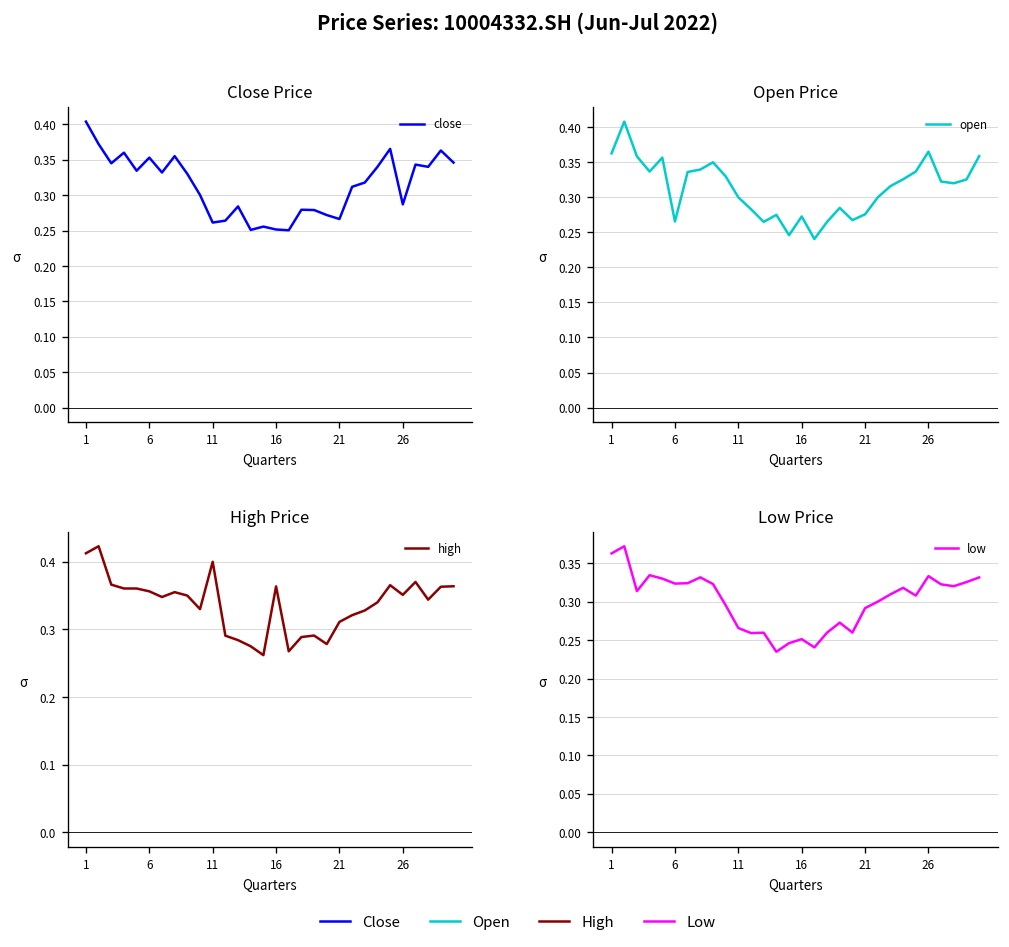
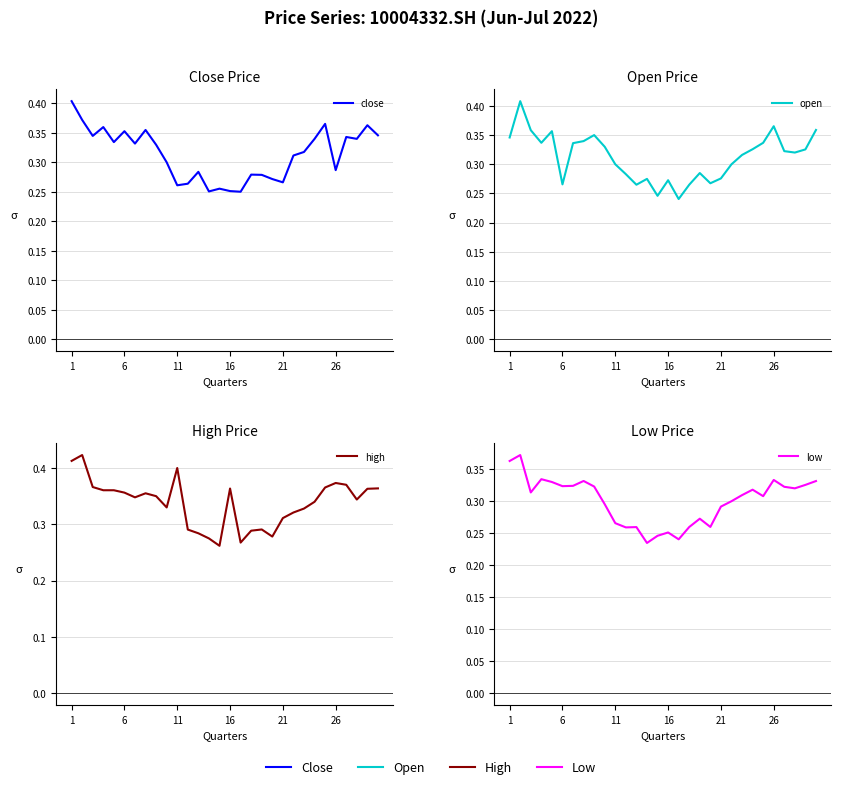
  {
    "Close Price": {
      "1": 0.40,
      "6": 0.35,
      "11": 0.26,
      "16": 0.25,
      "21": 0.27,
      "26": 0.29
    },
    "Open Price": {
-     "1": 0.36,
+     "1": 0.35,
      "6": 0.27,
      "11": 0.30,
      "16": 0.27,
      "21": 0.28,
      "26": 0.37
    },
    "High Price": {
      "1": 0.41,
      "6": 0.36,
      "11": 0.40,
      "16": 0.36,
      "21": 0.31,
-     "26": 0.35
+     "26": 0.37
    },
    "Low Price": {
      "1": 0.36,
      "6": 0.32,
      "11": 0.27,
      "16": 0.25,
      "21": 0.29,
      "26": 0.33
    }
  }
